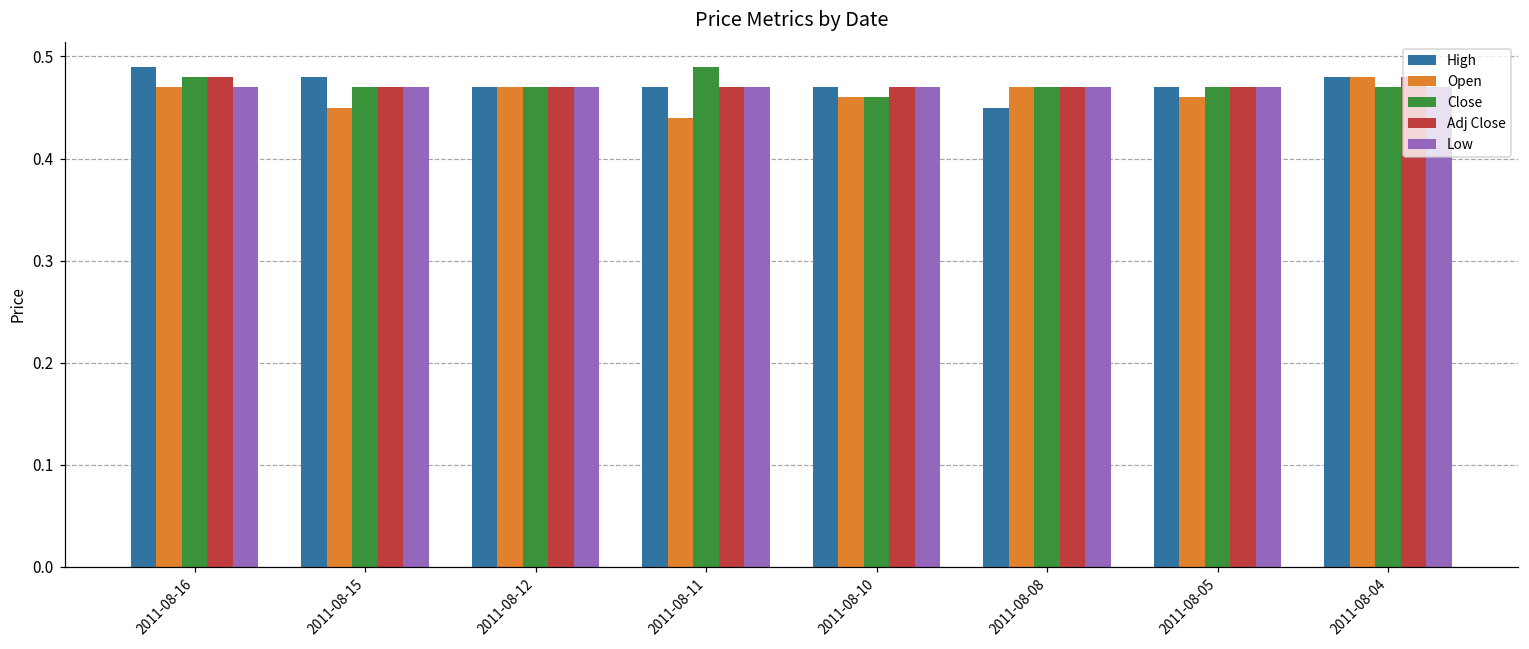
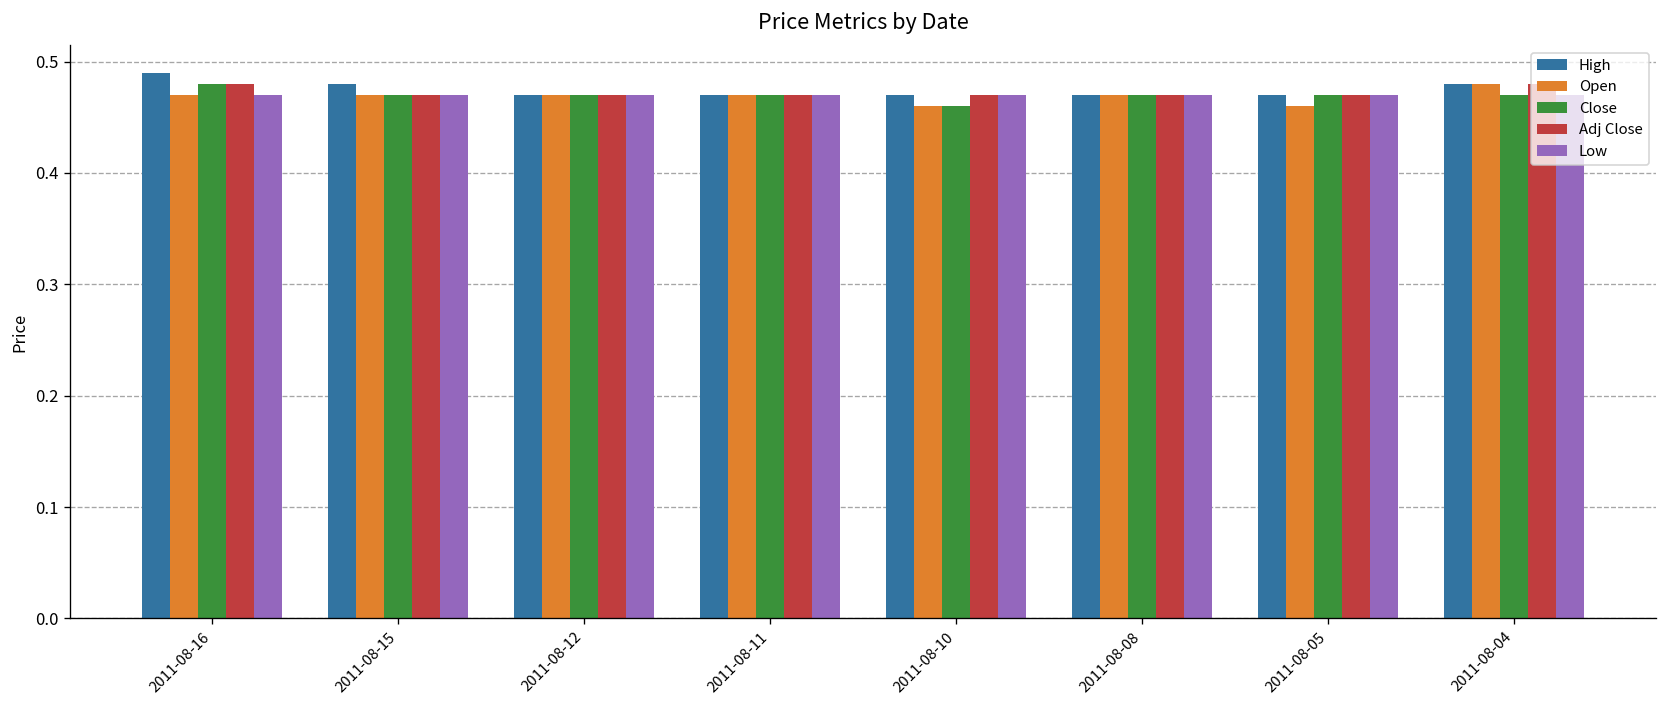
  {
    "High": {
      "2011-08-16": 0.49,
      "2011-08-15": 0.48,
      "2011-08-12": 0.47,
      "2011-08-11": 0.47,
      "2011-08-10": 0.47,
-     "2011-08-08": 0.45,
+     "2011-08-08": 0.47,
      "2011-08-05": 0.47,
      "2011-08-04": 0.48
    },
    "Open": {
      "2011-08-16": 0.47,
-     "2011-08-15": 0.45,
+     "2011-08-15": 0.47,
      "2011-08-12": 0.47,
-     "2011-08-11": 0.44,
+     "2011-08-11": 0.47,
      "2011-08-10": 0.46,
      "2011-08-08": 0.47,
      "2011-08-05": 0.46,
      "2011-08-04": 0.48
    },
    "Close": {
      "2011-08-16": 0.48,
      "2011-08-15": 0.47,
      "2011-08-12": 0.47,
-     "2011-08-11": 0.49,
+     "2011-08-11": 0.47,
      "2011-08-10": 0.46,
      "2011-08-08": 0.47,
      "2011-08-05": 0.47,
      "2011-08-04": 0.47
    },
    "Adj Close": {
      "2011-08-16": 0.48,
      "2011-08-15": 0.47,
      "2011-08-12": 0.47,
      "2011-08-11": 0.47,
      "2011-08-10": 0.47,
      "2011-08-08": 0.47,
      "2011-08-05": 0.47
    },
    "Low": {
      "2011-08-16": 0.47,
      "2011-08-15": 0.47,
      "2011-08-12": 0.47,
      "2011-08-11": 0.47,
      "2011-08-10": 0.47,
      "2011-08-08": 0.47,
      "2011-08-05": 0.47
    }
  }
